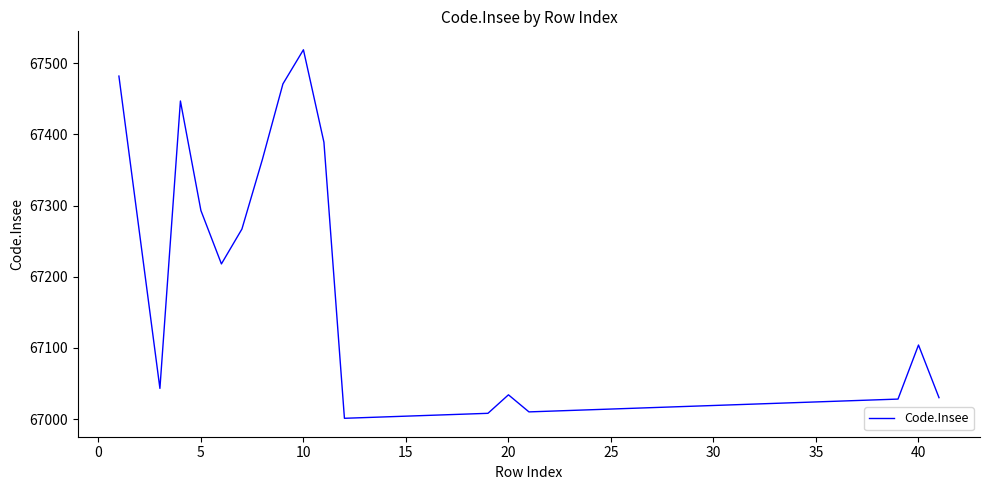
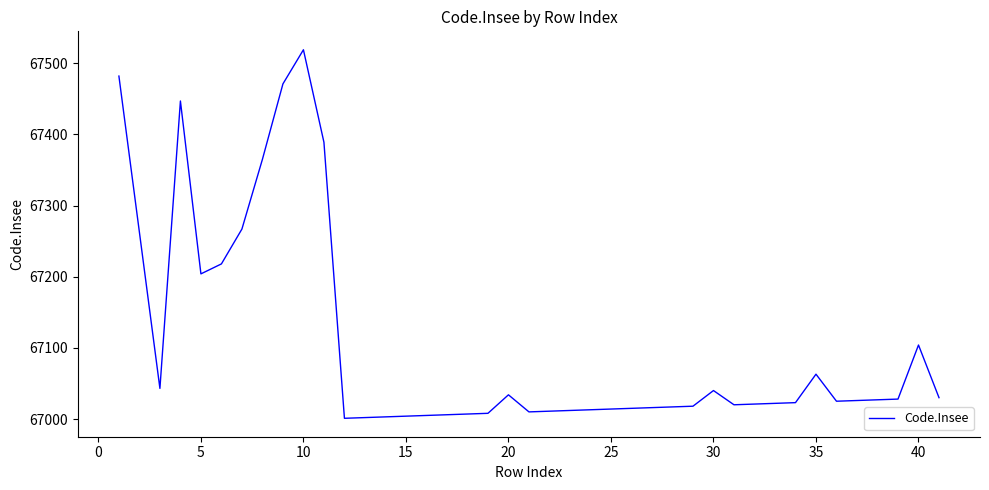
  {
-   "5": 67290,
+   "5": 67200,
    "10": 67520,
    "15": 67000,
    "20": 67030,
    "25": 67010,
-   "30": 67020,
-   "35": 67020,
+   "30": 67040,
+   "35": 67060,
    "40": 67100
  }
